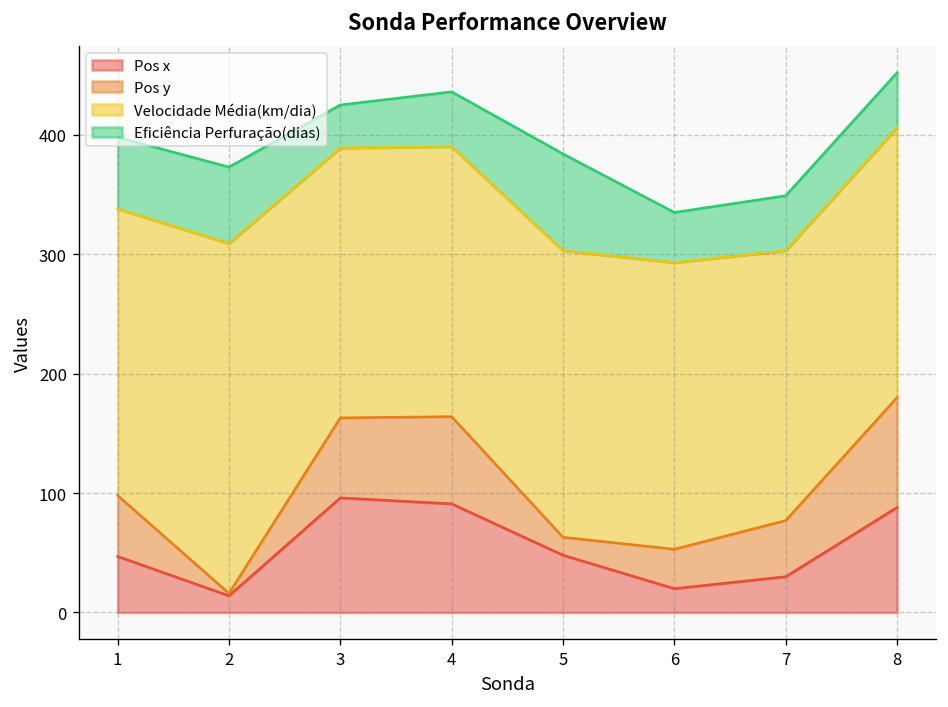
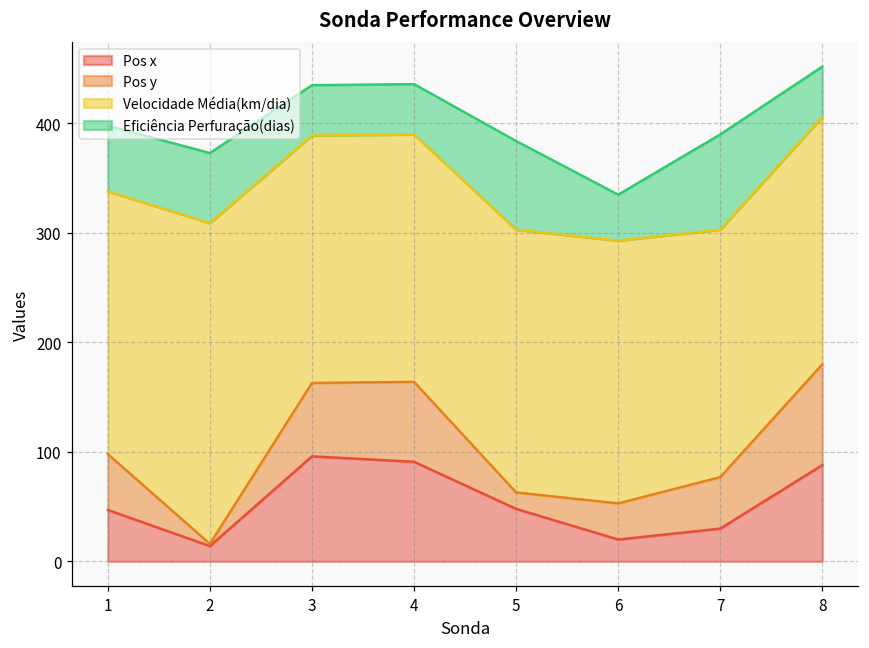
  {
    "Eficiência Perfuração(dias)": {
      "2": 60,
-     "3": 40,
+     "3": 50,
      "4": 50,
      "5": 80,
      "6": 40,
-     "7": 50,
+     "7": 90,
      "8": 50
    }
  }
